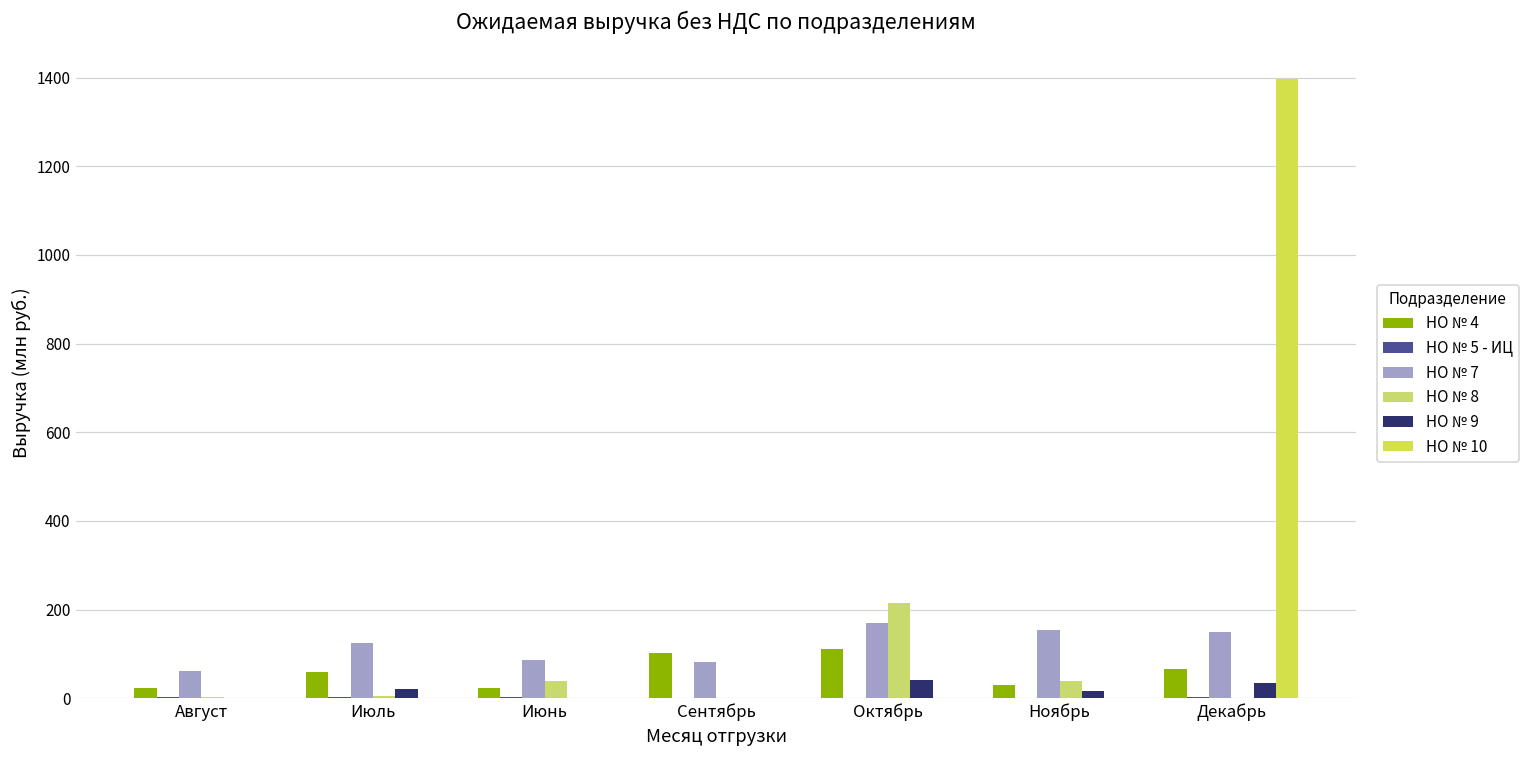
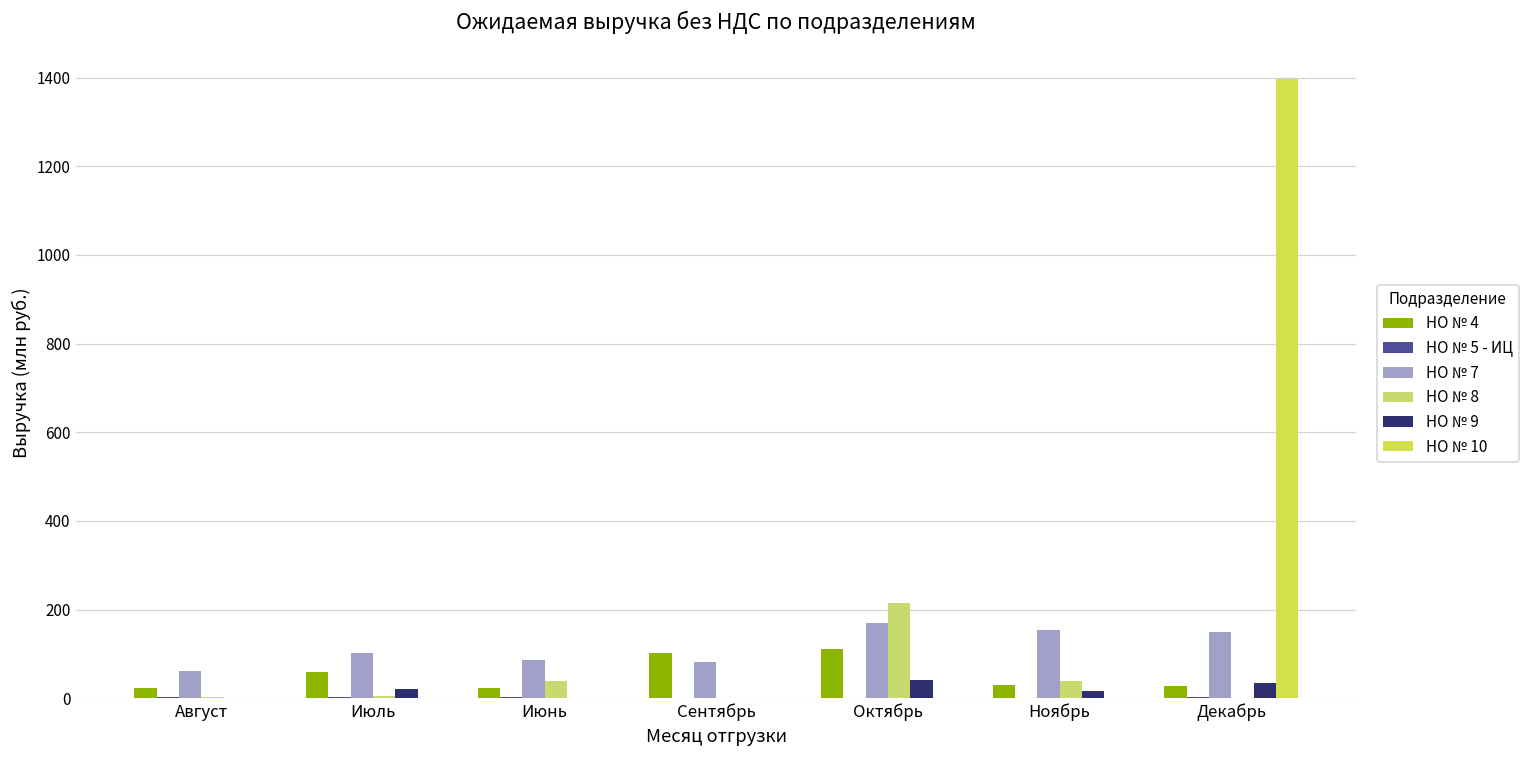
  {
    "НО № 4": {
      "Август": 20,
      "Июль": 60,
      "Июнь": 20,
      "Сентябрь": 100,
      "Октябрь": 110,
      "Ноябрь": 30,
-     "Декабрь": 70
+     "Декабрь": 30
    },
    "НО № 7": {
      "Август": 60,
-     "Июль": 130,
+     "Июль": 100,
      "Июнь": 90,
      "Сентябрь": 80,
      "Октябрь": 170,
      "Ноябрь": 160,
      "Декабрь": 150
    },
    "НО № 9": {
      "Август": 0,
      "Июль": 20,
      "Июнь": 0,
      "Октябрь": 40,
      "Ноябрь": 20,
      "Декабрь": 30
    }
  }
